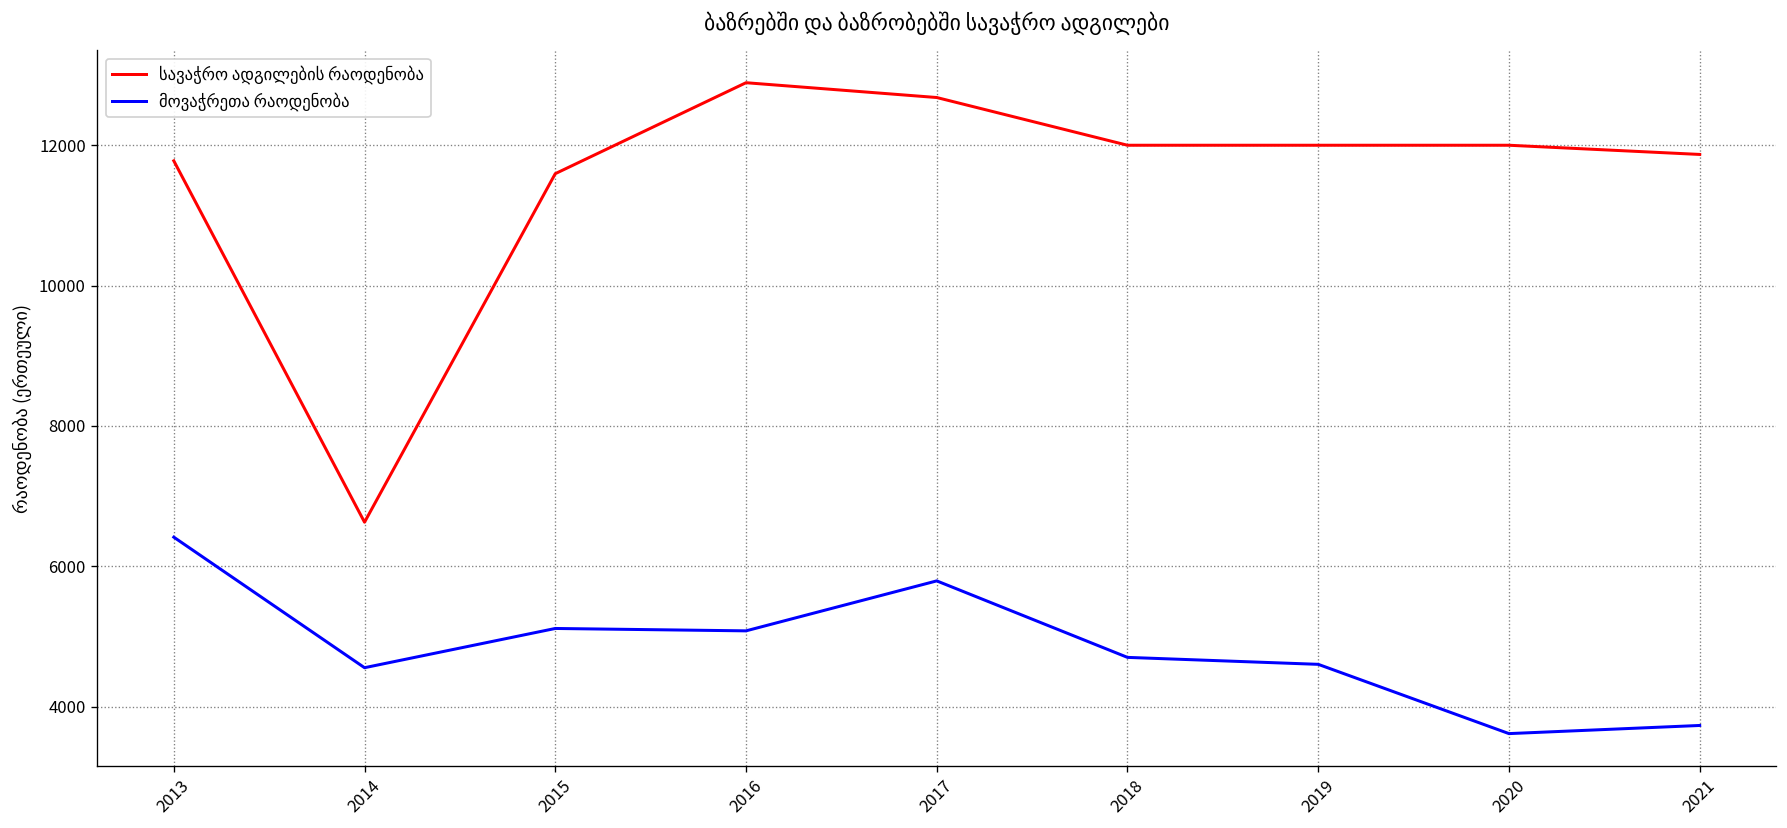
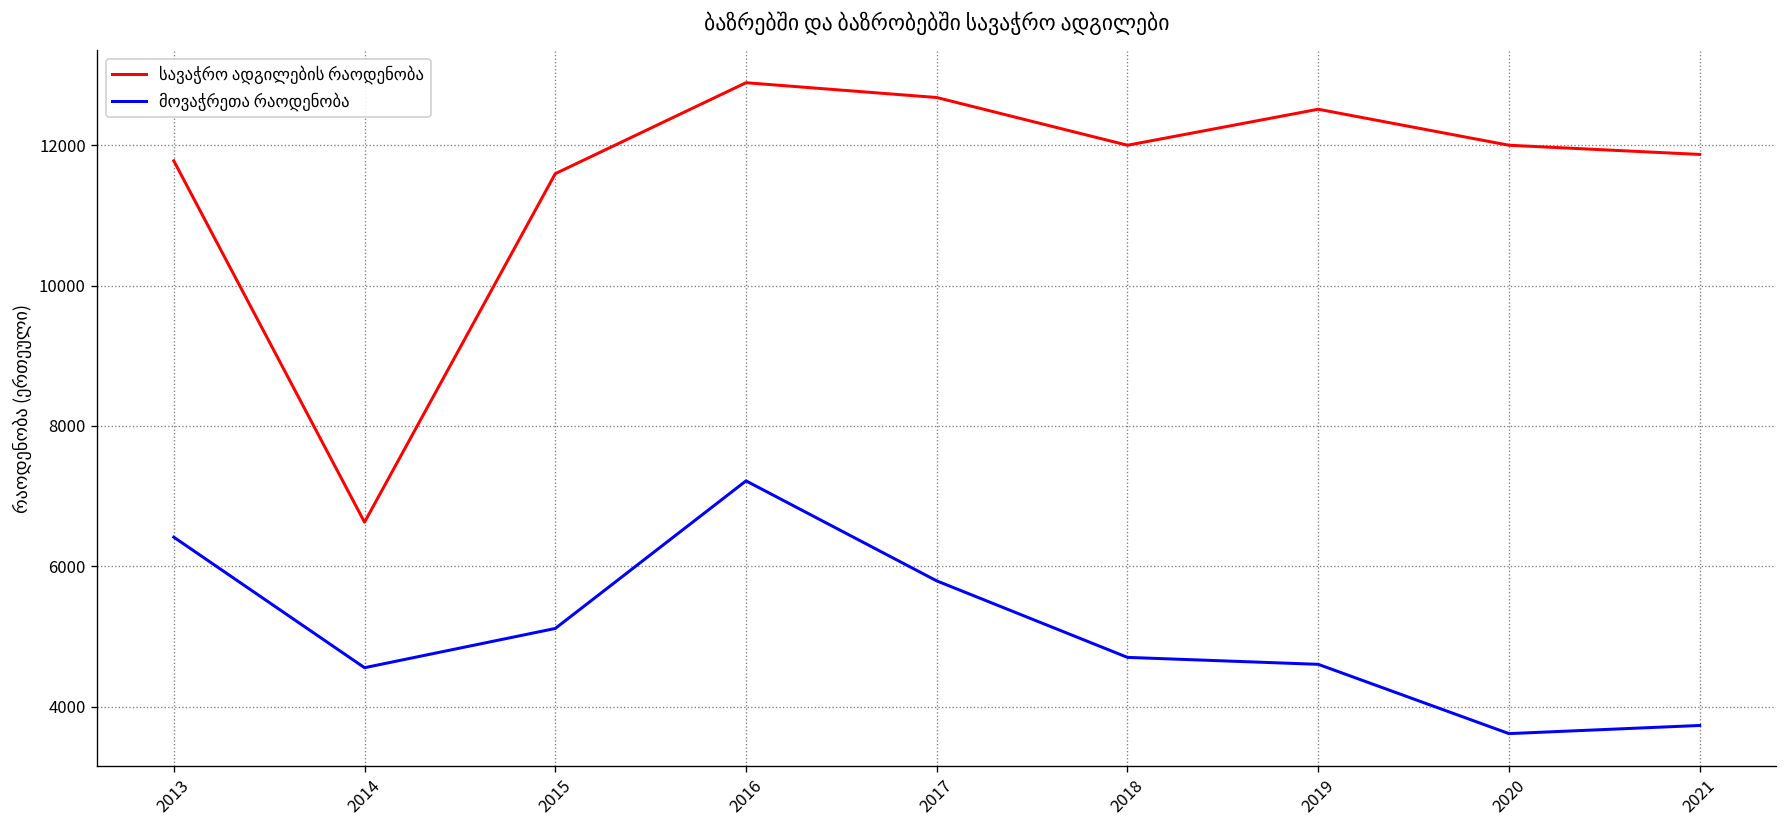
  {
    "სავაჭრო ადგილების რაოდენობა": {
      "2013": 11800,
      "2014": 6600,
      "2015": 11600,
      "2016": 12900,
      "2017": 12700,
      "2018": 12000,
-     "2019": 12000,
+     "2019": 12500,
      "2020": 12000,
      "2021": 11900
    },
    "მოვაჭრეთა რაოდენობა": {
      "2013": 6400,
      "2014": 4600,
      "2015": 5100,
-     "2016": 5100,
+     "2016": 7200,
      "2017": 5800,
      "2018": 4700,
      "2019": 4600,
      "2020": 3600,
      "2021": 3700
    }
  }
